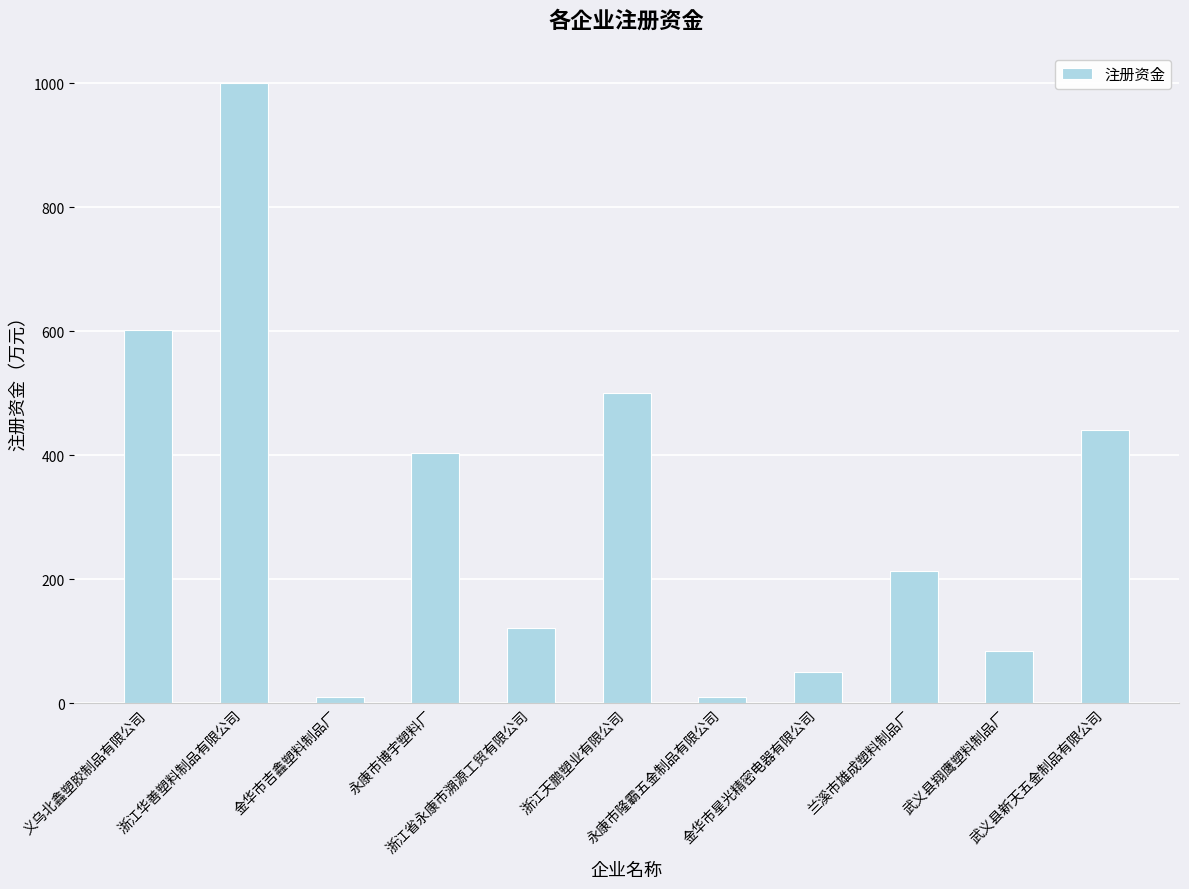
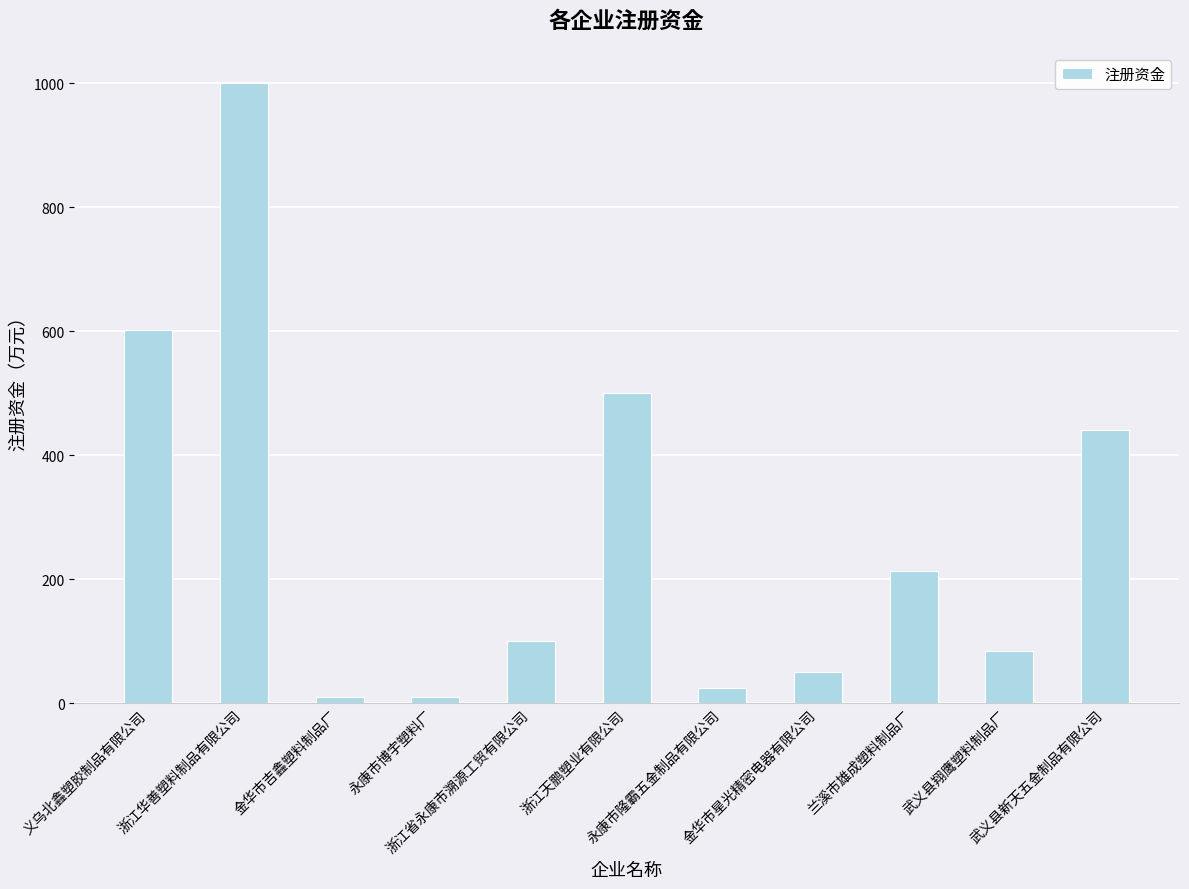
  {
    "义乌北鑫塑胶制品有限公司": 600,
    "浙江华善塑料制品有限公司": 1000,
    "金华市吉鑫塑料制品厂": 10,
-   "永康市博宇塑料厂": 400,
-   "浙江省永康市溯源工贸有限公司": 120,
+   "永康市博宇塑料厂": 10,
+   "浙江省永康市溯源工贸有限公司": 100,
    "浙江天鹏塑业有限公司": 500,
-   "永康市隆霸五金制品有限公司": 10,
+   "永康市隆霸五金制品有限公司": 20,
    "金华市星光精密电器有限公司": 50,
    "兰溪市雄成塑料制品厂": 210,
    "武义县翔鹰塑料制品厂": 80,
    "武义县新天五金制品有限公司": 440
  }
